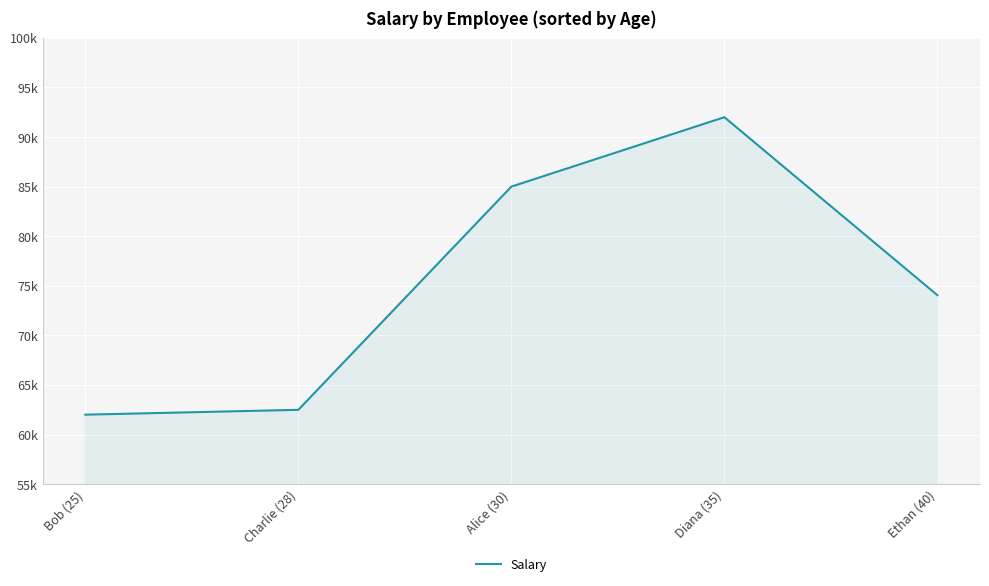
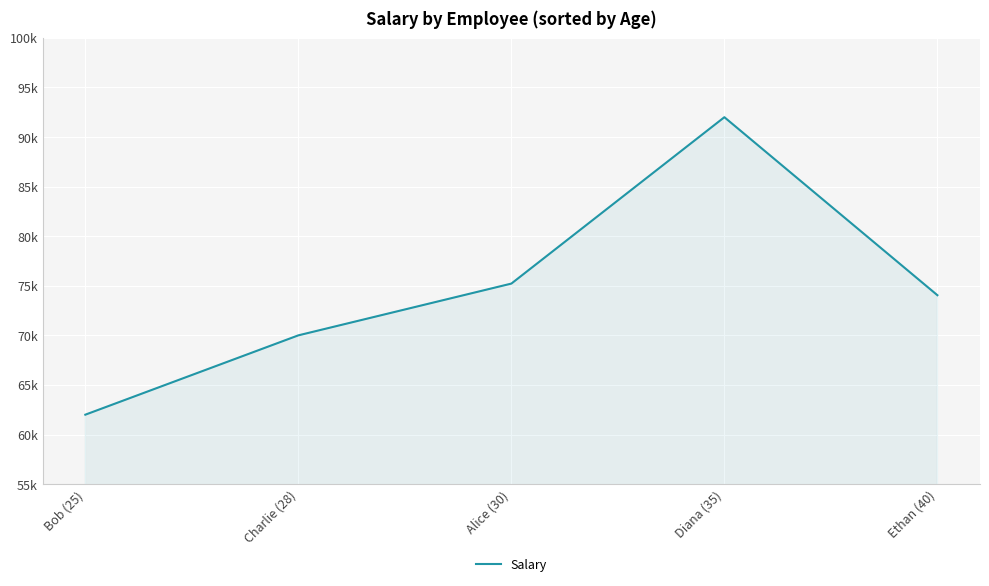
  {
    "Bob (25)": 62000,
-   "Charlie (28)": 62000,
-   "Alice (30)": 85000,
+   "Charlie (28)": 70000,
+   "Alice (30)": 75000,
    "Diana (35)": 92000,
    "Ethan (40)": 74000
  }
